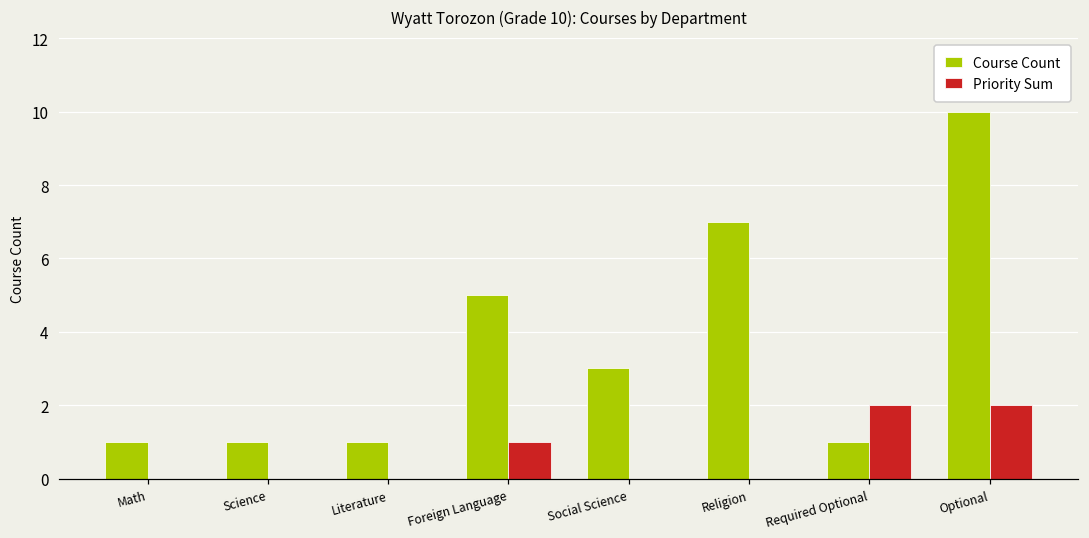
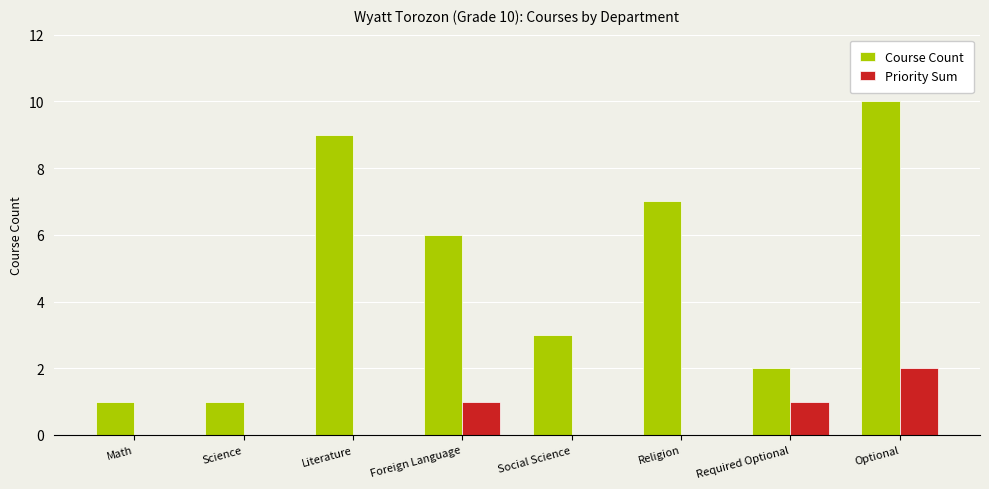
  {
    "Course Count": {
      "Math": 1,
      "Science": 1,
-     "Literature": 1,
-     "Foreign Language": 5,
+     "Literature": 9,
+     "Foreign Language": 6,
      "Social Science": 3,
      "Religion": 7,
-     "Required Optional": 1,
+     "Required Optional": 2,
      "Optional": 10
    },
    "Priority Sum": {
      "Math": 0,
      "Science": 0,
      "Literature": 0,
      "Foreign Language": 1,
      "Social Science": 0,
      "Religion": 0,
-     "Required Optional": 2,
+     "Required Optional": 1,
      "Optional": 2
    }
  }
